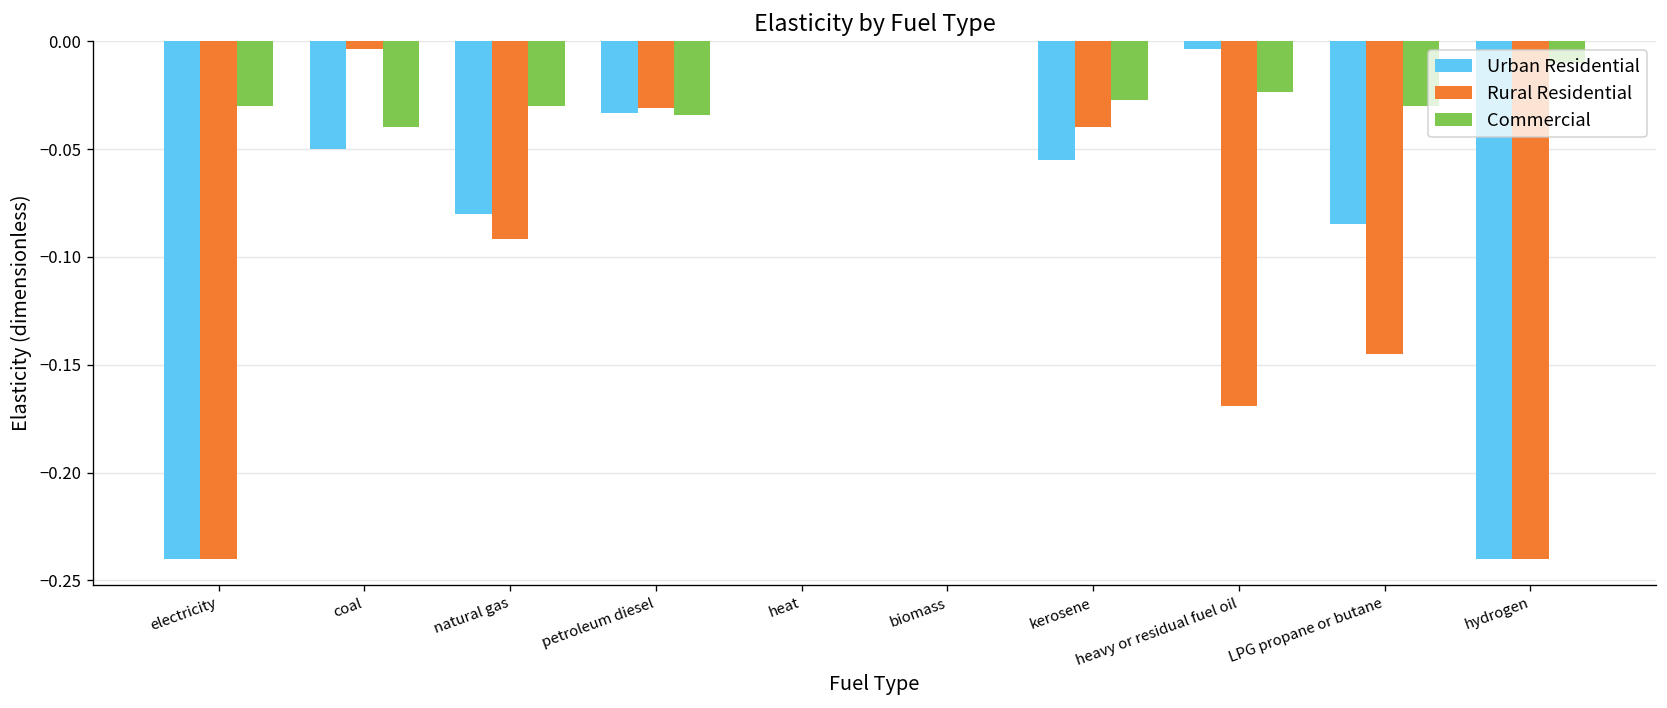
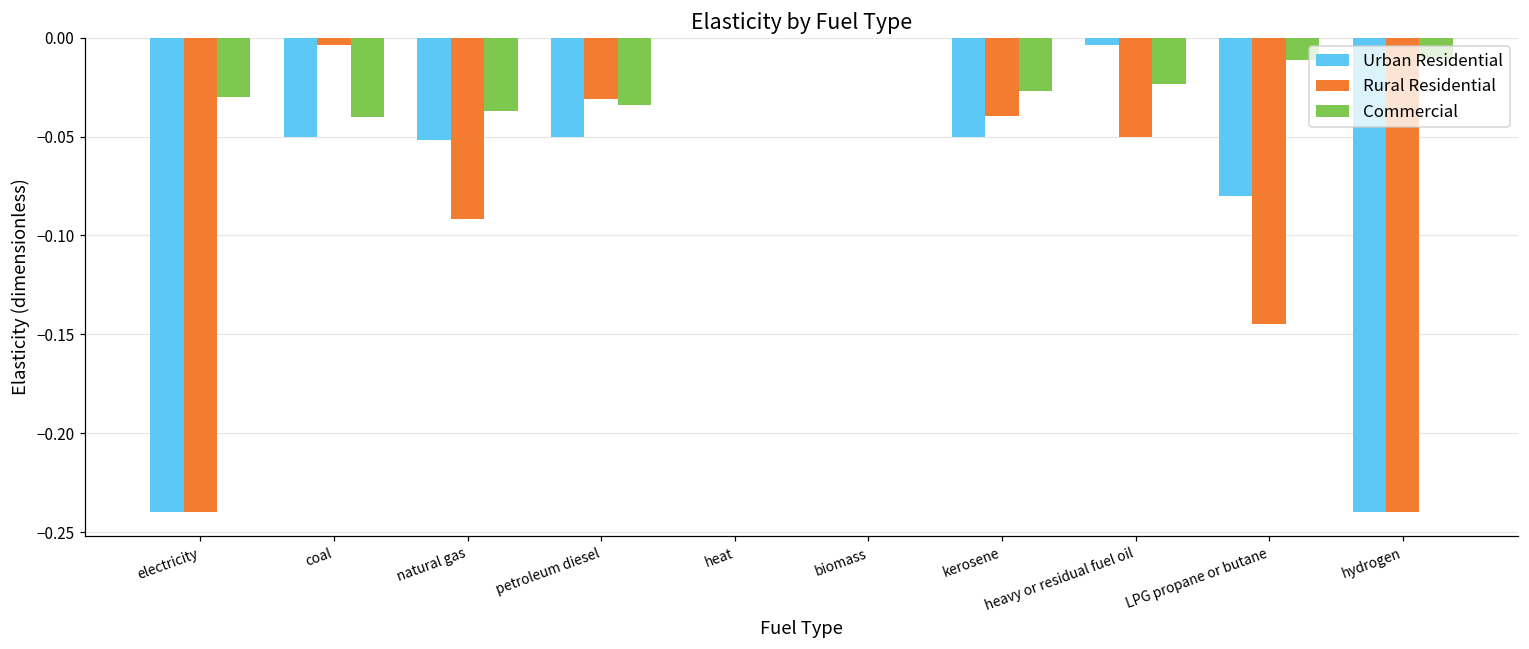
  {
    "Urban Residential": {
      "electricity": -0.240,
      "coal": -0.050,
-     "natural gas": -0.080,
-     "petroleum diesel": -0.033,
+     "natural gas": -0.052,
+     "petroleum diesel": -0.050,
      "heat": 0.000,
      "biomass": 0.000,
-     "kerosene": -0.055,
+     "kerosene": -0.050,
      "heavy or residual fuel oil": -0.003,
-     "LPG propane or butane": -0.085,
+     "LPG propane or butane": -0.080,
      "hydrogen": -0.240
    },
    "Rural Residential": {
      "electricity": -0.240,
      "coal": -0.004,
      "natural gas": -0.092,
      "petroleum diesel": -0.031,
      "heat": 0.000,
      "biomass": 0.000,
      "kerosene": -0.040,
-     "heavy or residual fuel oil": -0.169,
+     "heavy or residual fuel oil": -0.050,
      "LPG propane or butane": -0.145,
      "hydrogen": -0.240
    },
    "Commercial": {
      "electricity": -0.030,
      "coal": -0.040,
-     "natural gas": -0.030,
+     "natural gas": -0.037,
      "petroleum diesel": -0.034,
      "heat": 0.000,
      "biomass": 0.000,
      "kerosene": -0.027,
      "heavy or residual fuel oil": -0.023,
-     "LPG propane or butane": -0.030
+     "LPG propane or butane": -0.011
    }
  }
